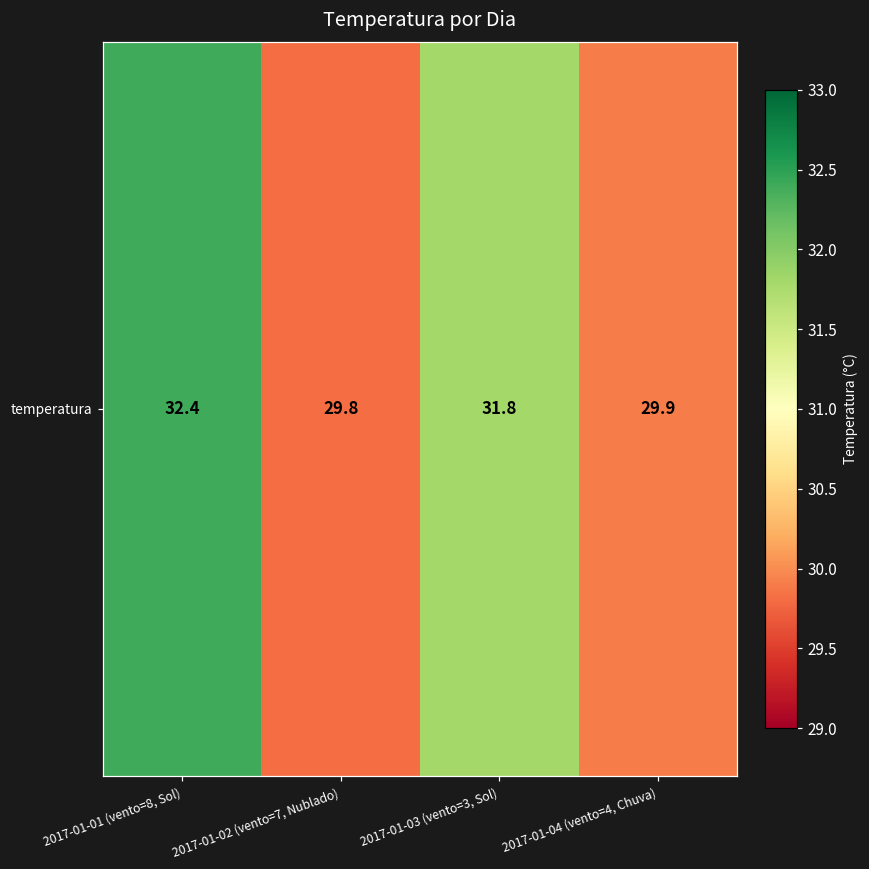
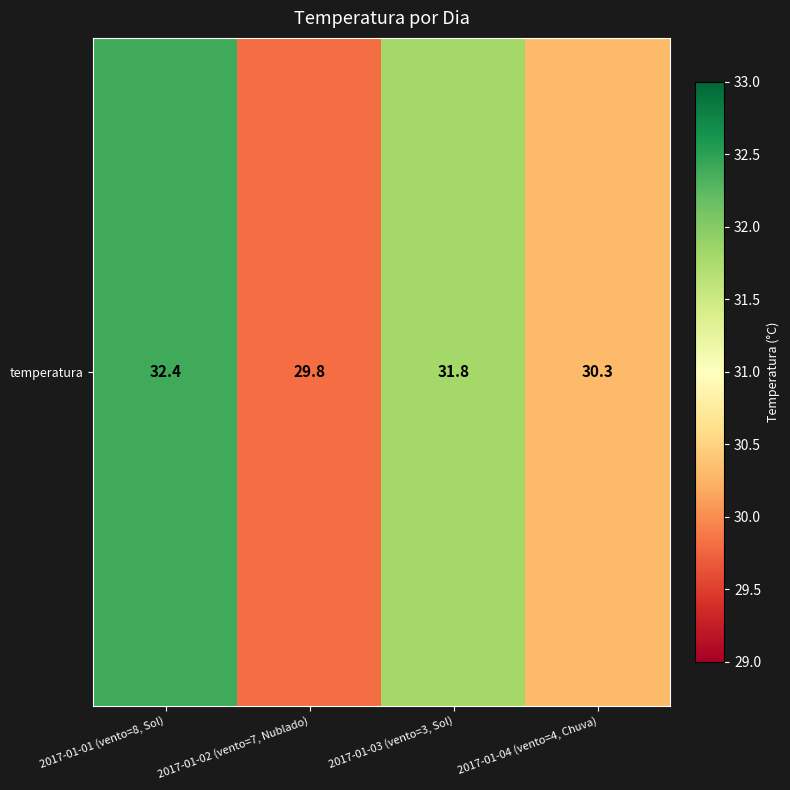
  {
    "temperatura": {
      "2017-01-01 (vento=8, Sol)": 32.4,
      "2017-01-02 (vento=7, Nublado)": 29.8,
      "2017-01-03 (vento=3, Sol)": 31.8,
-     "2017-01-04 (vento=4, Chuva)": 29.9
+     "2017-01-04 (vento=4, Chuva)": 30.3
    }
  }
